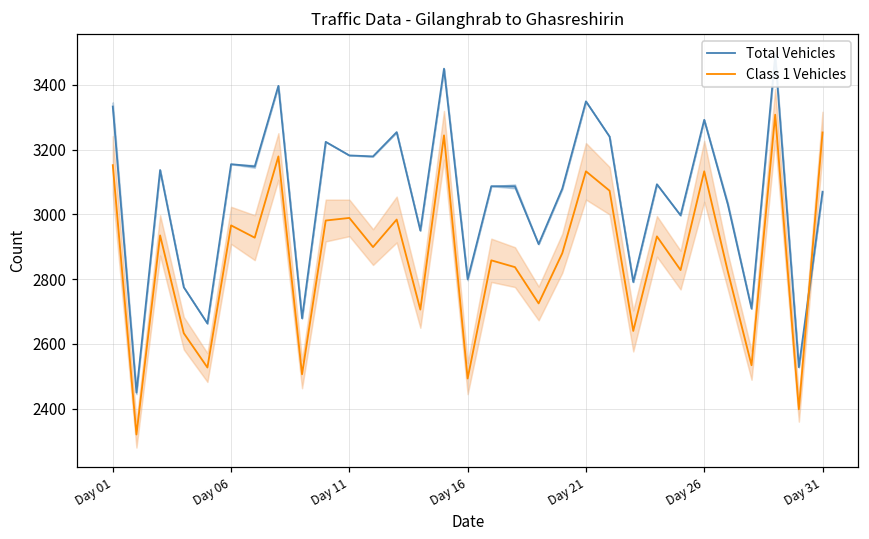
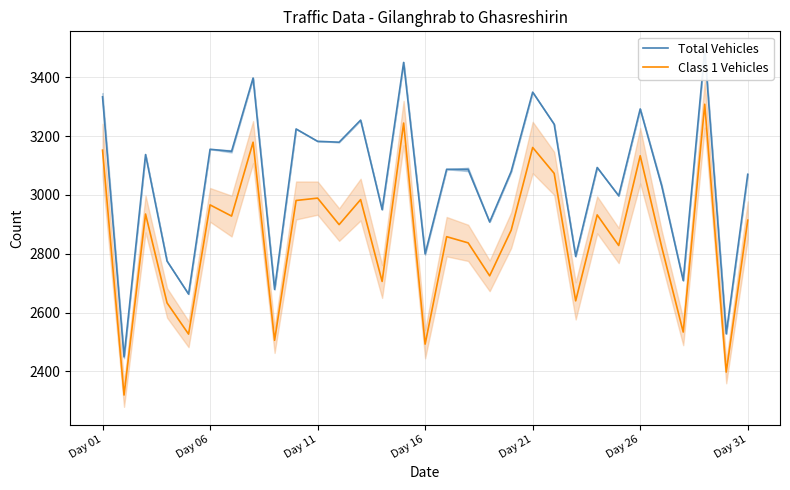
  {
    "Class 1 Vehicles": {
      "Day 01": 3150,
      "Day 06": 2970,
      "Day 11": 2990,
      "Day 16": 2490,
-     "Day 21": 3130,
+     "Day 21": 3160,
      "Day 26": 3130,
-     "Day 31": 3250
+     "Day 31": 2910
    }
  }
